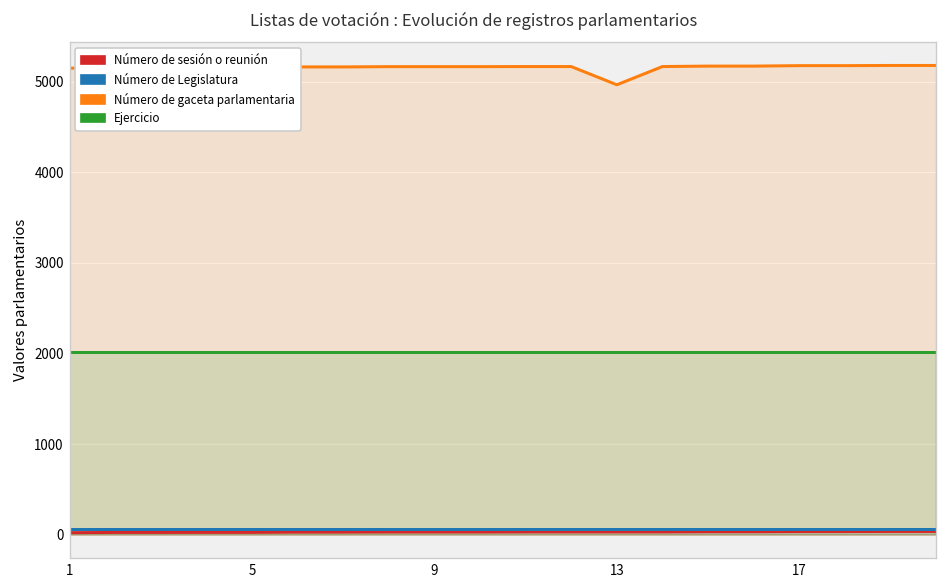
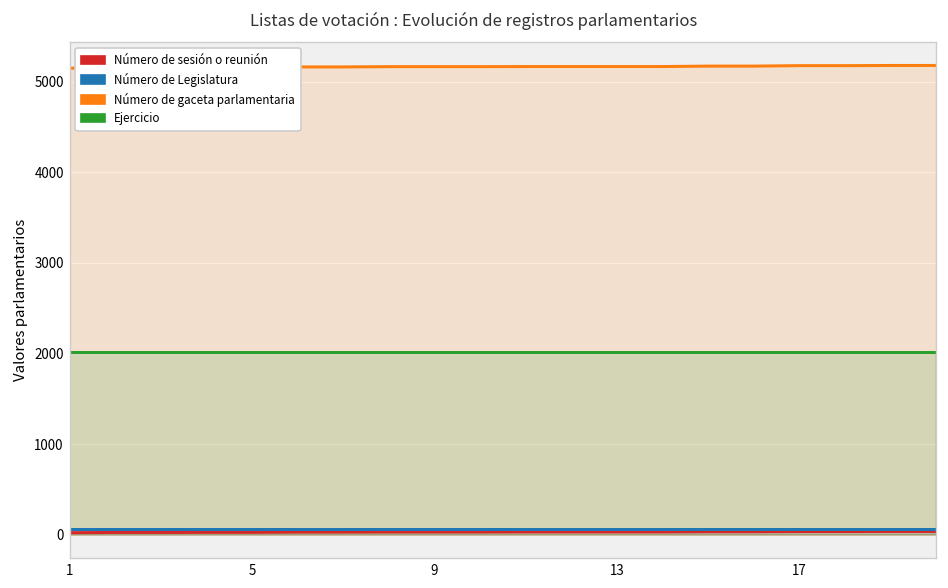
  {
    "Número de sesión o reunión": {
      "1": 0,
      "5": 0
    },
    "Número de Legislatura": {
      "1": 100,
      "5": 100
    },
    "Número de gaceta parlamentaria": {
      "1": 5100,
      "9": 5200,
-     "13": 5000,
+     "13": 5200,
      "17": 5200
    },
    "Ejercicio": {
      "1": 2000,
      "5": 2000,
      "9": 2000,
      "13": 2000,
      "17": 2000
    }
  }
